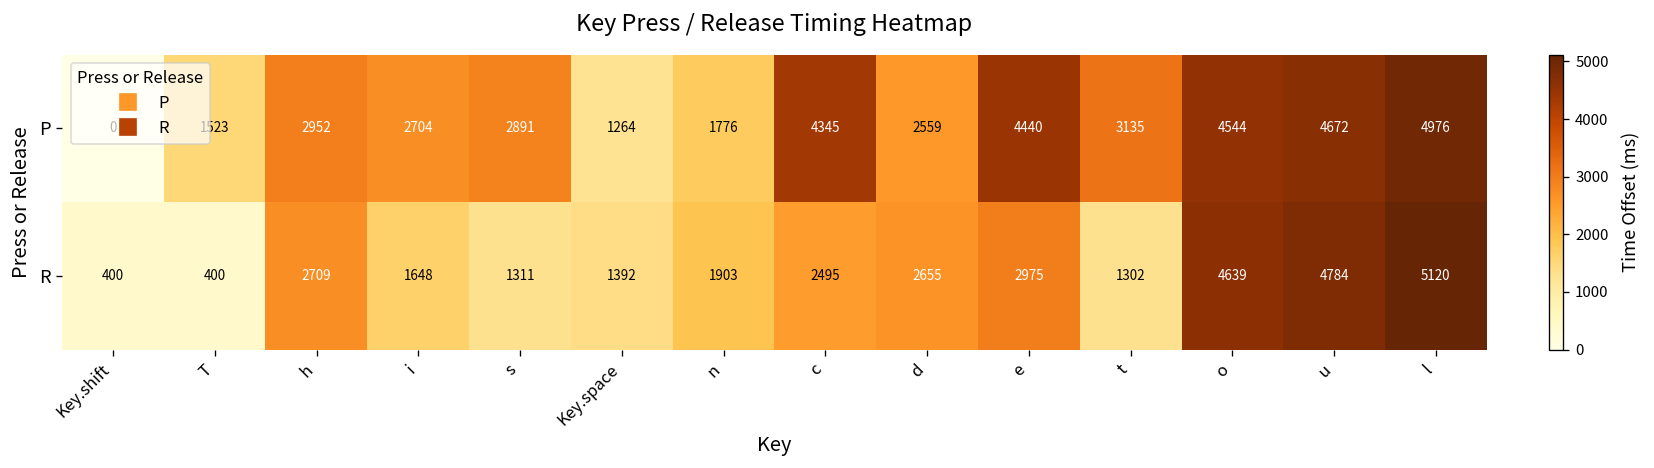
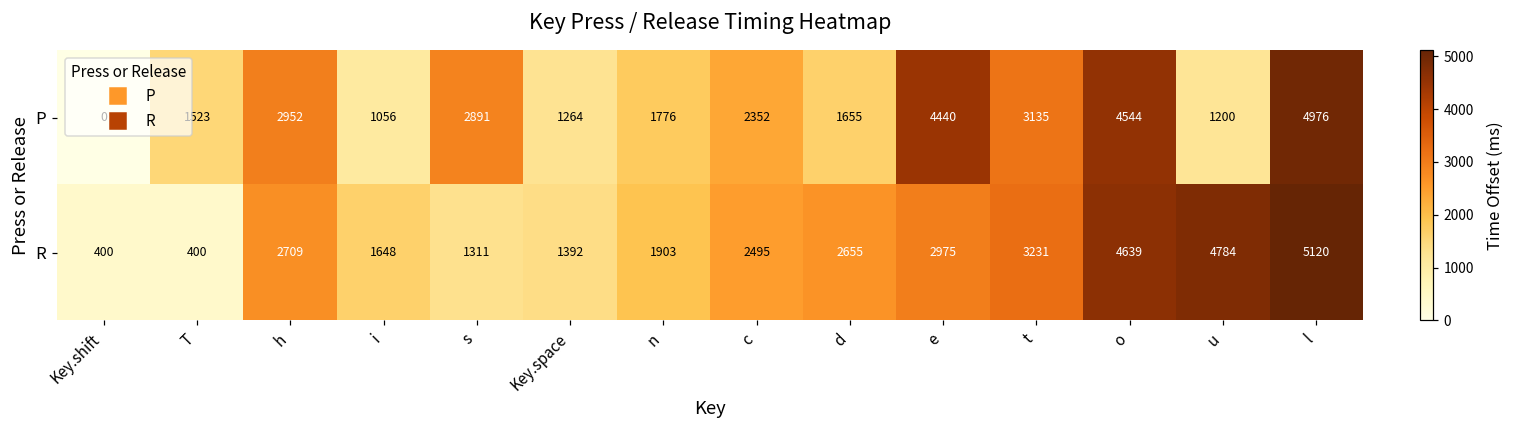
  {
    "P": {
      "h": 2952,
-     "i": 2704,
+     "i": 1056,
      "s": 2891,
      "Key.space": 1264,
      "n": 1776,
-     "c": 4345,
-     "d": 2559,
+     "c": 2352,
+     "d": 1655,
      "e": 4440,
      "t": 3135,
      "o": 4544,
-     "u": 4672,
+     "u": 1200,
      "l": 4976
    },
    "R": {
      "Key.shift": 400,
      "T": 400,
      "h": 2709,
      "i": 1648,
      "s": 1311,
      "Key.space": 1392,
      "n": 1903,
      "c": 2495,
      "d": 2655,
      "e": 2975,
-     "t": 1302,
+     "t": 3231,
      "o": 4639,
      "u": 4784,
      "l": 5120
    }
  }
